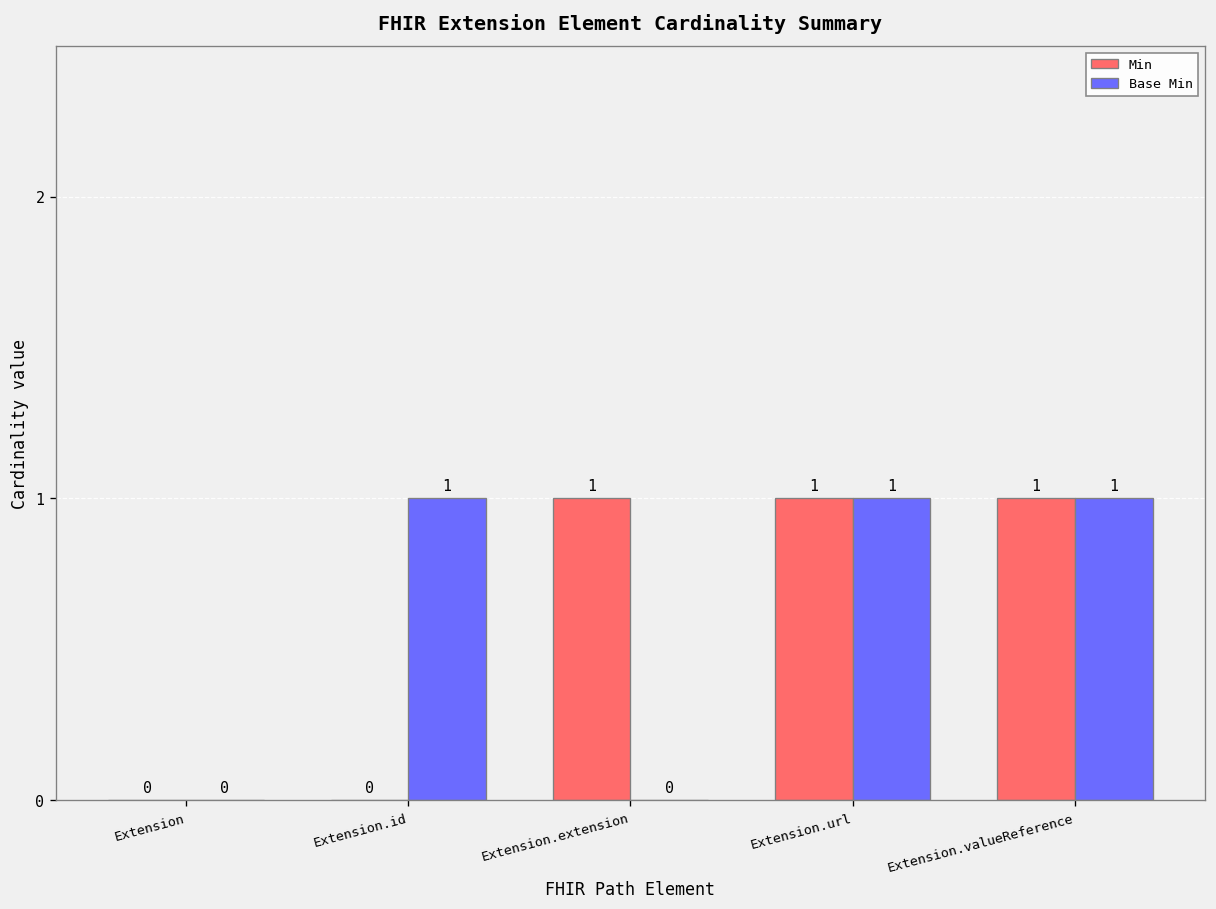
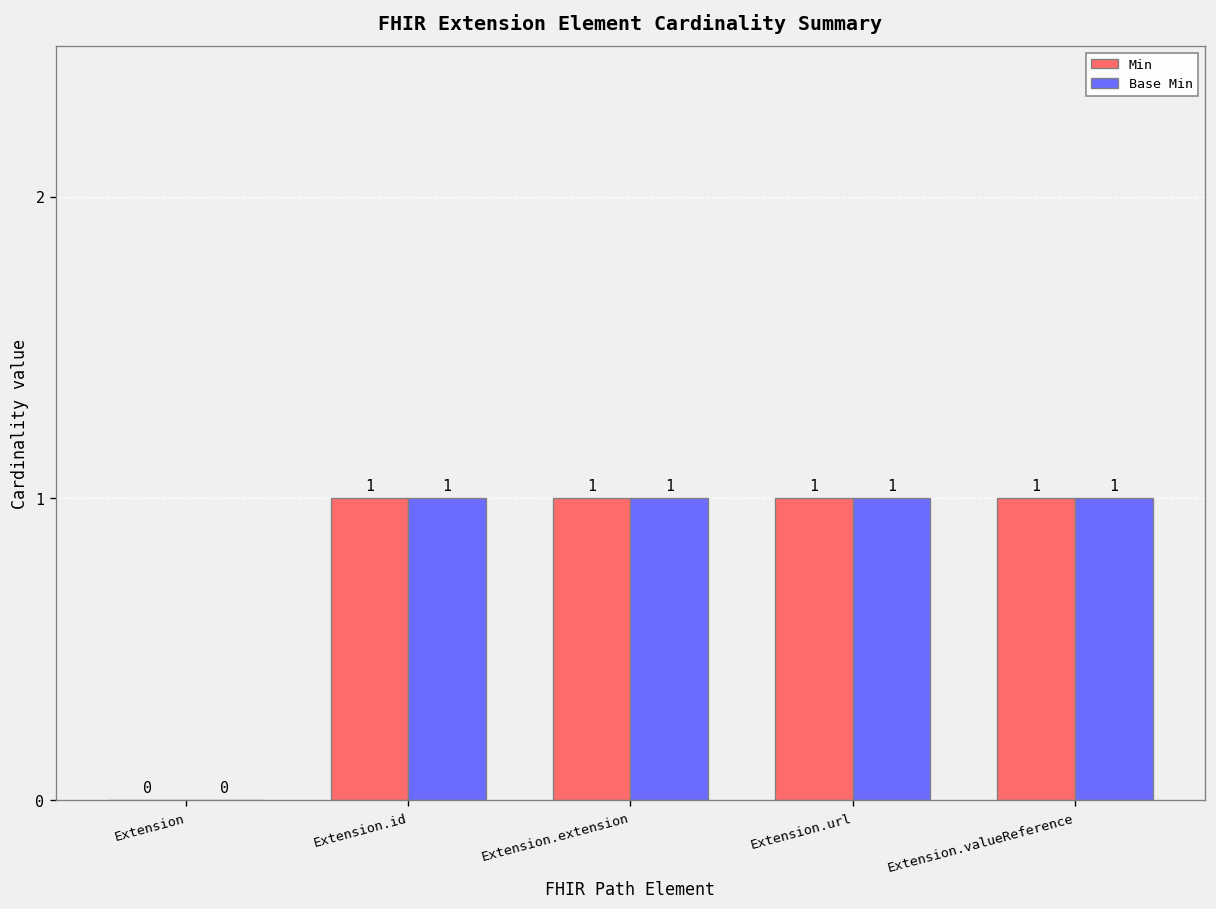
  {
    "Min": {
      "Extension": 0,
-     "Extension.id": 0,
+     "Extension.id": 1,
      "Extension.extension": 1,
      "Extension.url": 1,
      "Extension.valueReference": 1
    },
    "Base Min": {
      "Extension": 0,
      "Extension.id": 1,
-     "Extension.extension": 0,
+     "Extension.extension": 1,
      "Extension.url": 1,
      "Extension.valueReference": 1
    }
  }
